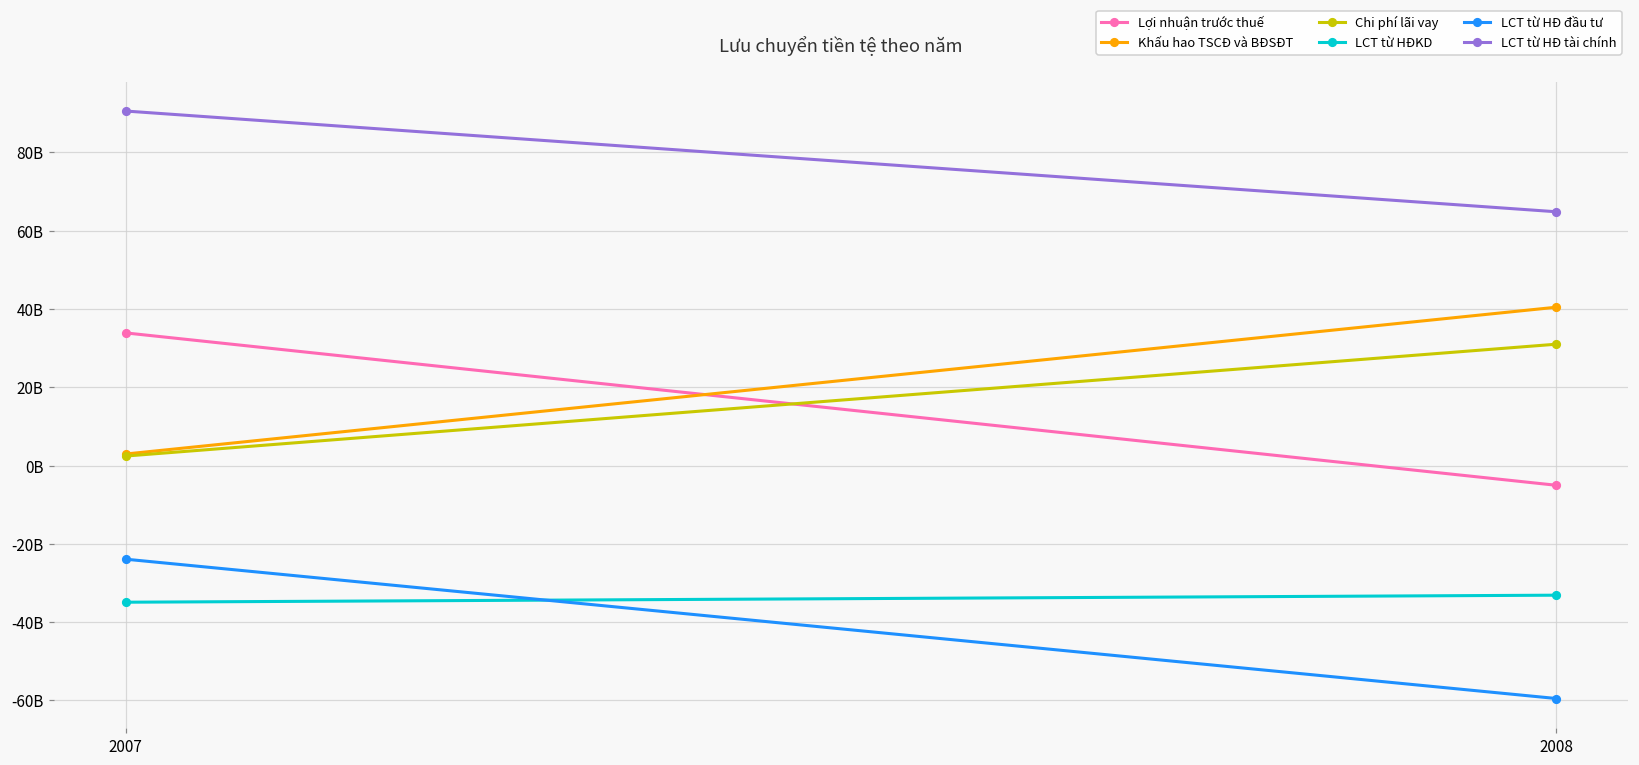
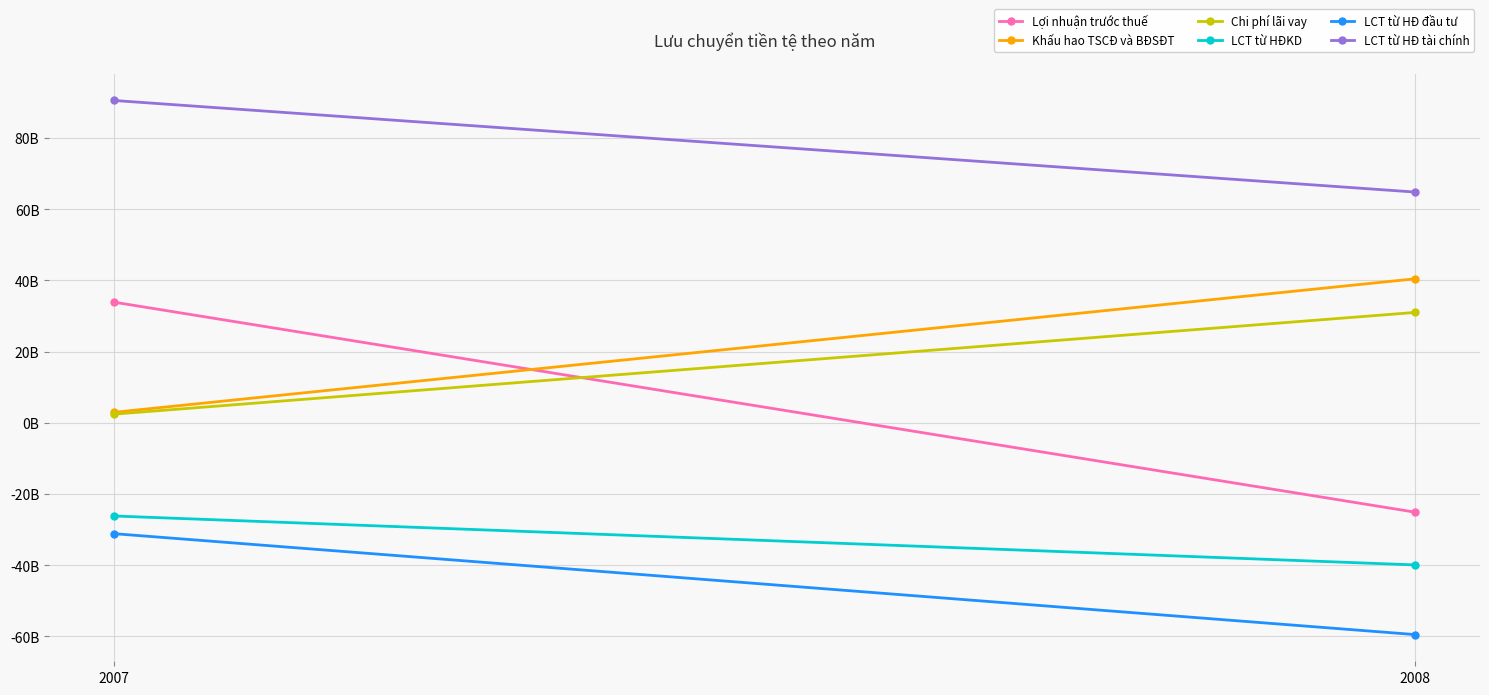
  {
    "Lợi nhuận trước thuế": {
      "2007": 34000000000,
-     "2008": -5000000000
+     "2008": -25000000000
    },
    "Khấu hao TSCĐ và BĐSĐT": {
      "2008": 40000000000
    },
    "Chi phí lãi vay": {
      "2008": 31000000000
    },
    "LCT từ HĐKD": {
-     "2007": -35000000000,
-     "2008": -33000000000
+     "2007": -26000000000,
+     "2008": -40000000000
    },
    "LCT từ HĐ đầu tư": {
-     "2007": -24000000000,
+     "2007": -31000000000,
      "2008": -59000000000
    },
    "LCT từ HĐ tài chính": {
      "2007": 91000000000,
      "2008": 65000000000
    }
  }
